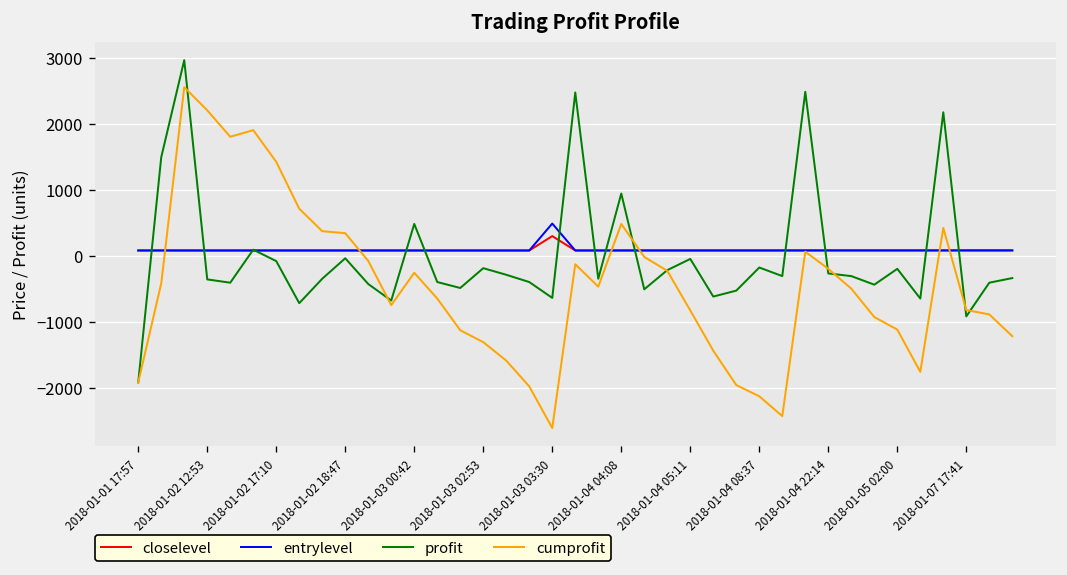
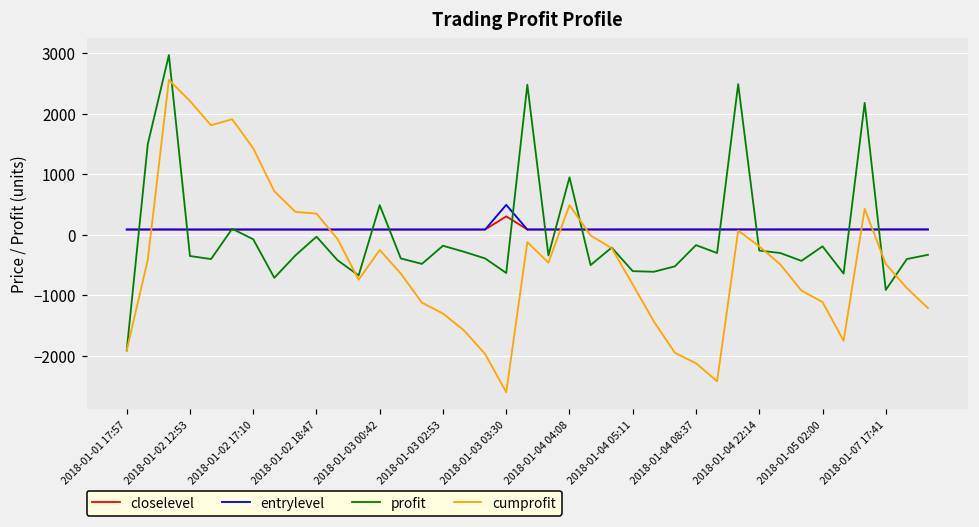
  {
    "closelevel": {
      "2018-01-03 03:30": 300
    },
    "entrylevel": {
      "2018-01-03 03:30": 500
    },
    "profit": {
      "2018-01-02 12:53": -400,
      "2018-01-02 17:10": -100,
      "2018-01-02 18:47": 0,
      "2018-01-03 00:42": 500,
      "2018-01-03 02:53": -200,
      "2018-01-03 03:30": -600,
      "2018-01-04 04:08": 1000,
-     "2018-01-04 05:11": 0,
+     "2018-01-04 05:11": -600,
      "2018-01-04 08:37": -200,
      "2018-01-04 22:14": -300,
      "2018-01-05 02:00": -200,
      "2018-01-07 17:41": -900
    },
    "cumprofit": {
      "2018-01-02 12:53": 2200,
      "2018-01-02 17:10": 1400,
      "2018-01-02 18:47": 400,
      "2018-01-03 00:42": -300,
      "2018-01-03 02:53": -1300,
      "2018-01-03 03:30": -2600,
      "2018-01-04 04:08": 500,
      "2018-01-04 05:11": -800,
      "2018-01-04 08:37": -2100,
      "2018-01-04 22:14": -200,
      "2018-01-05 02:00": -1100,
-     "2018-01-07 17:41": -800
+     "2018-01-07 17:41": -500
    }
  }
